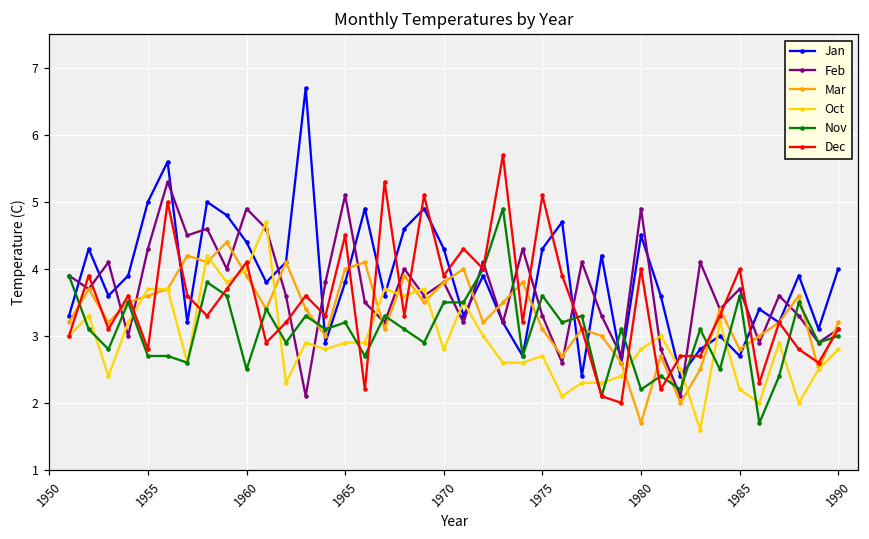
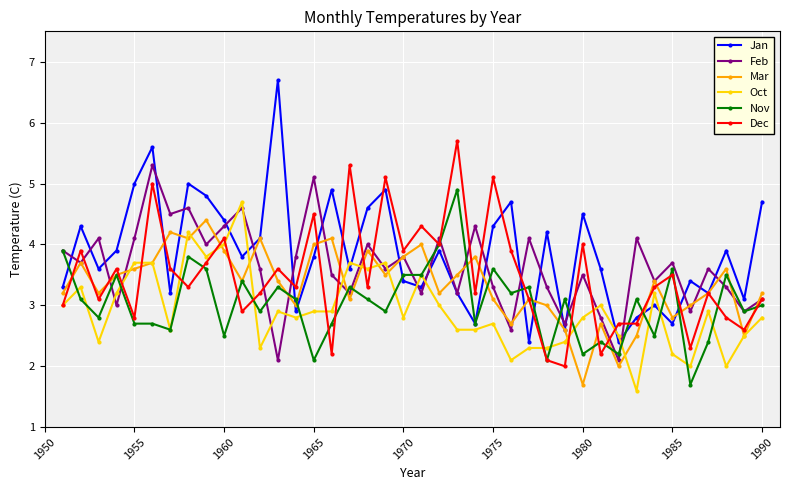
  {
    "Jan": {
      "1955": 5.0,
      "1960": 4.4,
      "1965": 3.8,
-     "1970": 4.3,
+     "1970": 3.4,
      "1975": 4.3,
      "1980": 4.5,
      "1985": 2.7,
-     "1990": 4.0
+     "1990": 4.7
    },
    "Feb": {
-     "1955": 4.3,
-     "1960": 4.9,
+     "1955": 4.1,
+     "1960": 4.3,
      "1965": 5.1,
      "1975": 3.3,
-     "1980": 4.9,
+     "1980": 3.5,
      "1985": 3.7
    },
    "Nov": {
      "1955": 2.7,
      "1960": 2.5,
-     "1965": 3.2,
+     "1965": 2.1,
      "1970": 3.5,
      "1975": 3.6,
      "1980": 2.2,
      "1985": 3.6,
      "1990": 3.0
    },
    "Dec": {
      "1955": 2.8,
      "1960": 4.1,
      "1965": 4.5,
      "1970": 3.9,
      "1975": 5.1,
      "1980": 4.0,
-     "1985": 4.0
+     "1985": 3.5
    }
  }
